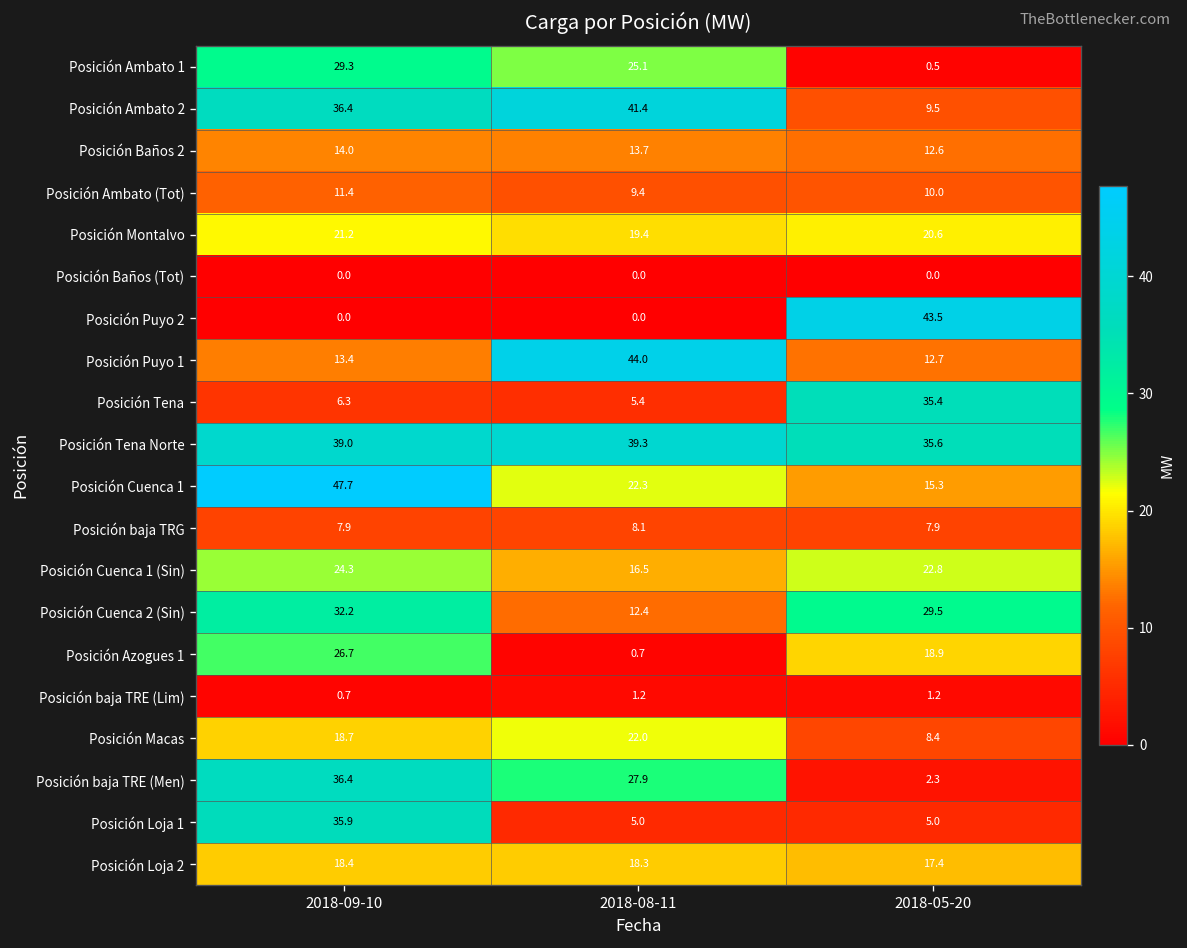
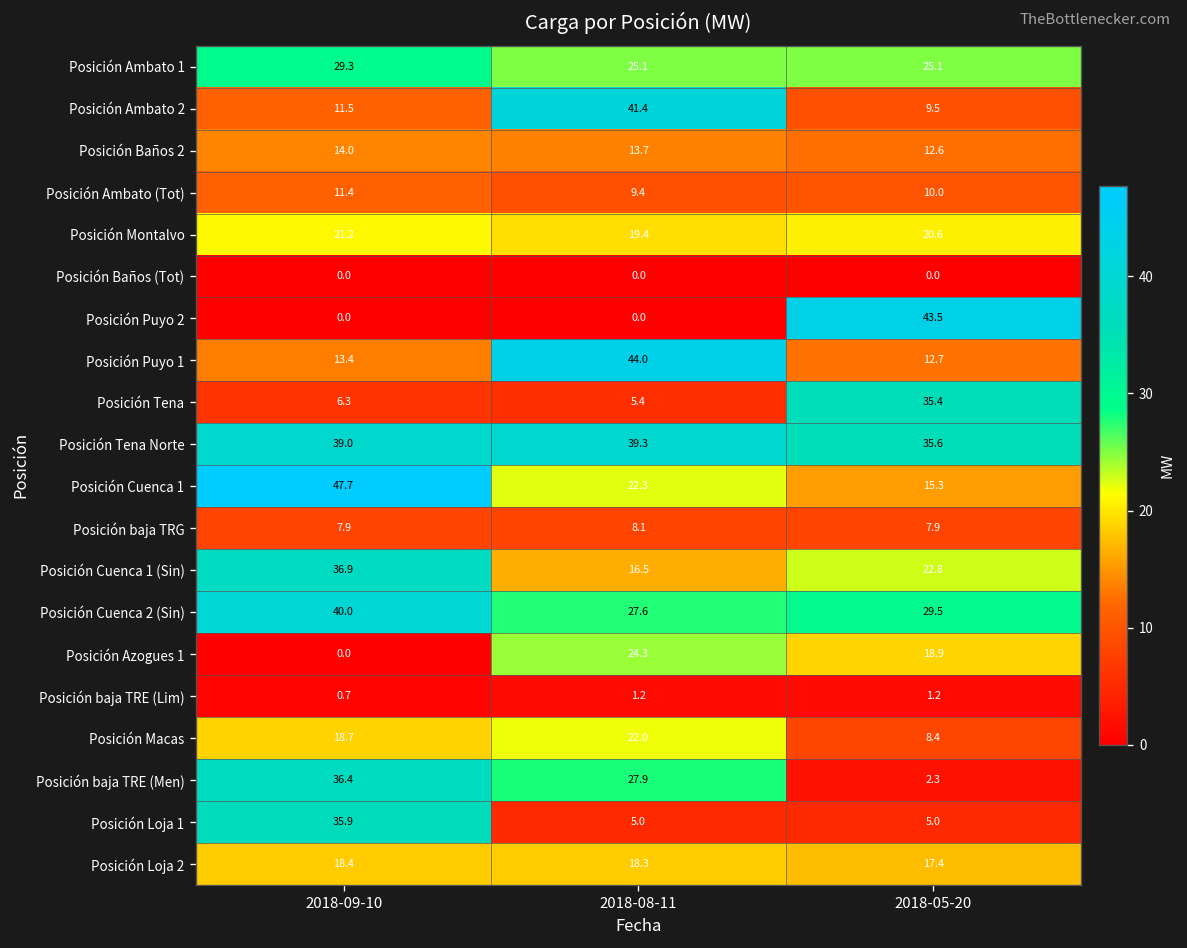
  {
    "Posición Ambato 1": {
      "2018-09-10": 29.3,
      "2018-08-11": 25.1,
-     "2018-05-20": 0.5
+     "2018-05-20": 25.1
    },
    "Posición Ambato 2": {
-     "2018-09-10": 36.4,
+     "2018-09-10": 11.5,
      "2018-08-11": 41.4,
      "2018-05-20": 9.5
    },
    "Posición Baños 2": {
      "2018-09-10": 14.0,
      "2018-08-11": 13.7,
      "2018-05-20": 12.6
    },
    "Posición Ambato (Tot)": {
      "2018-09-10": 11.4,
      "2018-08-11": 9.4,
      "2018-05-20": 10.0
    },
    "Posición Montalvo": {
      "2018-09-10": 21.2,
      "2018-08-11": 19.4,
      "2018-05-20": 20.6
    },
    "Posición Baños (Tot)": {
      "2018-09-10": 0.0,
      "2018-08-11": 0.0,
      "2018-05-20": 0.0
    },
    "Posición Puyo 2": {
      "2018-09-10": 0.0,
      "2018-08-11": 0.0,
      "2018-05-20": 43.5
    },
    "Posición Puyo 1": {
      "2018-09-10": 13.4,
      "2018-08-11": 44.0,
      "2018-05-20": 12.7
    },
    "Posición Tena": {
      "2018-09-10": 6.3,
      "2018-08-11": 5.4,
      "2018-05-20": 35.4
    },
    "Posición Tena Norte": {
      "2018-09-10": 39.0,
      "2018-08-11": 39.3,
      "2018-05-20": 35.6
    },
    "Posición Cuenca 1": {
      "2018-09-10": 47.7,
      "2018-08-11": 22.3,
      "2018-05-20": 15.3
    },
    "Posición baja TRG": {
      "2018-09-10": 7.9,
      "2018-08-11": 8.1,
      "2018-05-20": 7.9
    },
    "Posición Cuenca 1 (Sin)": {
-     "2018-09-10": 24.3,
+     "2018-09-10": 36.9,
      "2018-08-11": 16.5,
      "2018-05-20": 22.8
    },
    "Posición Cuenca 2 (Sin)": {
-     "2018-09-10": 32.2,
-     "2018-08-11": 12.4,
+     "2018-09-10": 40.0,
+     "2018-08-11": 27.6,
      "2018-05-20": 29.5
    },
    "Posición Azogues 1": {
-     "2018-09-10": 26.7,
-     "2018-08-11": 0.7,
+     "2018-09-10": 0.0,
+     "2018-08-11": 24.3,
      "2018-05-20": 18.9
    },
    "Posición baja TRE (Lim)": {
      "2018-09-10": 0.7,
      "2018-08-11": 1.2,
      "2018-05-20": 1.2
    },
    "Posición Macas": {
      "2018-09-10": 18.7,
      "2018-08-11": 22.0,
      "2018-05-20": 8.4
    },
    "Posición baja TRE (Men)": {
      "2018-09-10": 36.4,
      "2018-08-11": 27.9,
      "2018-05-20": 2.3
    },
    "Posición Loja 1": {
      "2018-09-10": 35.9,
      "2018-08-11": 5.0,
      "2018-05-20": 5.0
    },
    "Posición Loja 2": {
      "2018-09-10": 18.4,
      "2018-08-11": 18.3,
      "2018-05-20": 17.4
    }
  }
